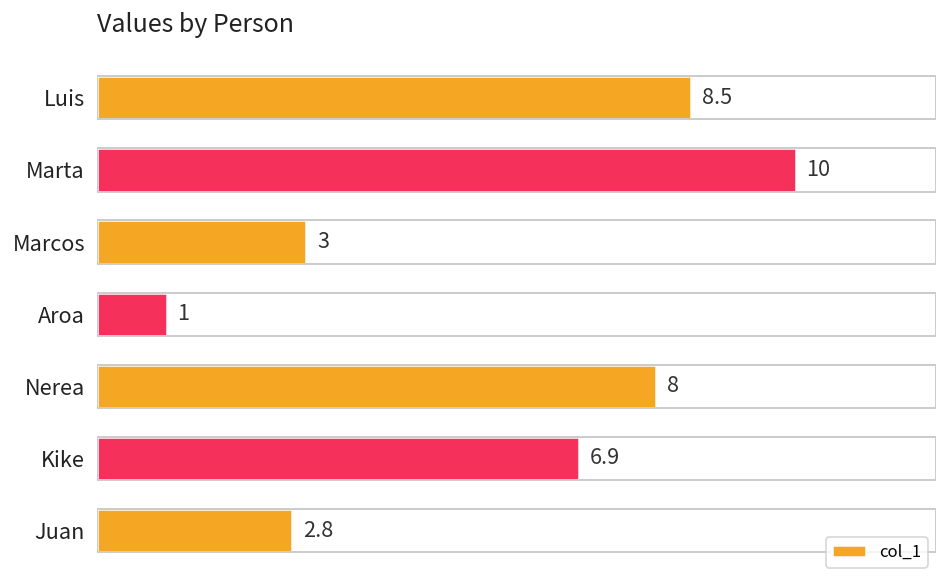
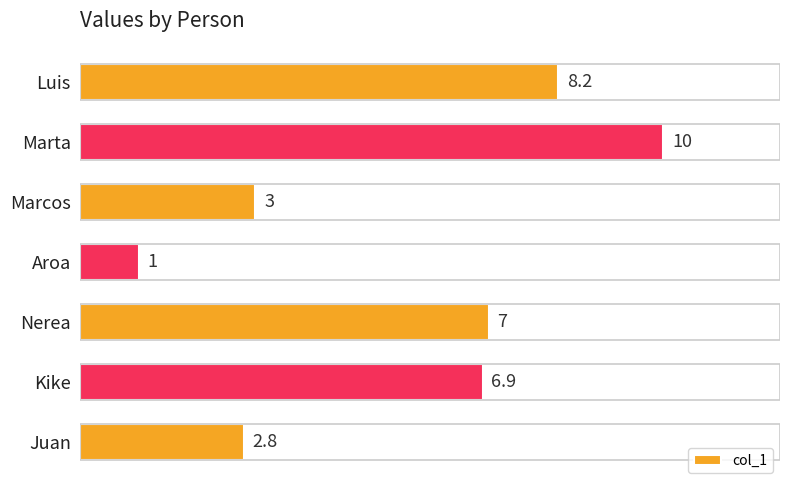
  {
-   "Luis": 8.5,
+   "Luis": 8.2,
    "Marta": 10,
    "Marcos": 3,
    "Aroa": 1,
-   "Nerea": 8,
+   "Nerea": 7,
    "Kike": 6.9,
    "Juan": 2.8
  }
